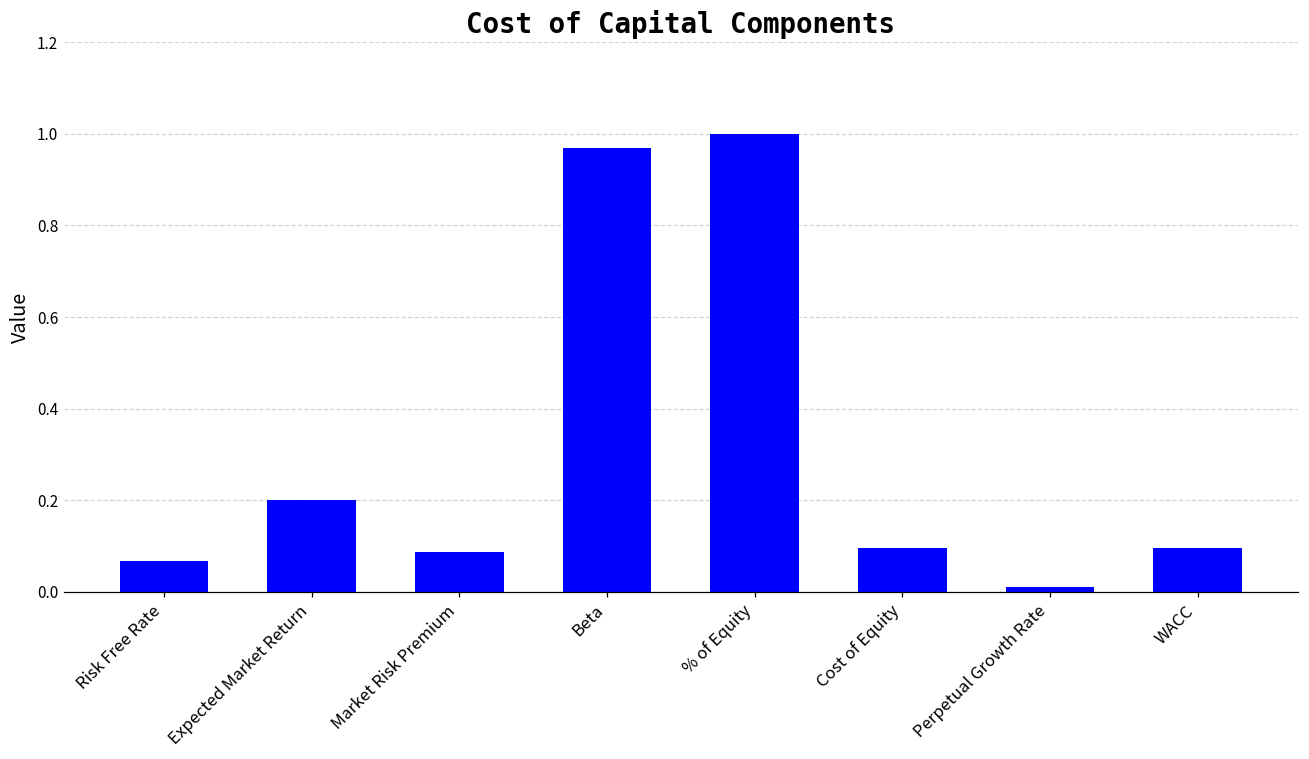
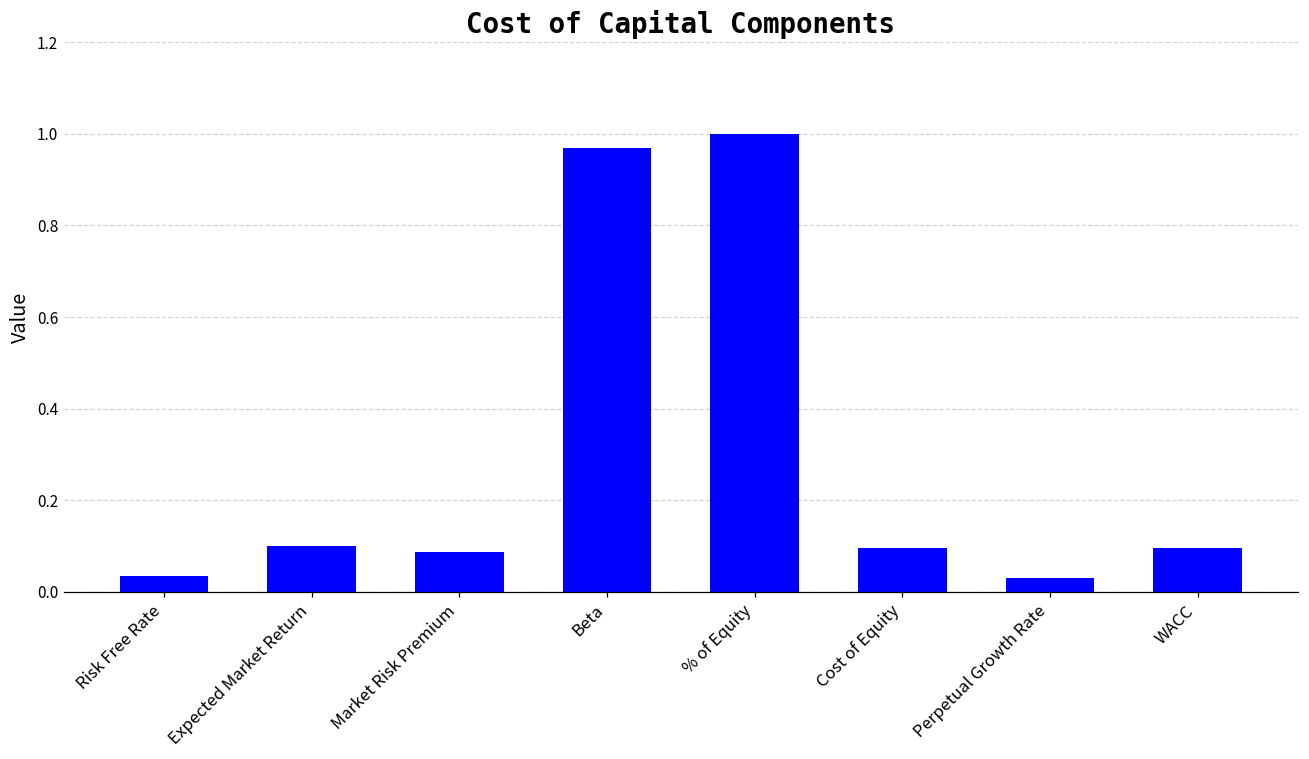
  {
-   "Risk Free Rate": 0.07,
-   "Expected Market Return": 0.2,
+   "Risk Free Rate": 0.04,
+   "Expected Market Return": 0.1,
    "Market Risk Premium": 0.09,
    "Beta": 0.97,
    "% of Equity": 1.00,
    "Cost of Equity": 0.10,
-   "Perpetual Growth Rate": 0.01,
+   "Perpetual Growth Rate": 0.03,
    "WACC": 0.10
  }
